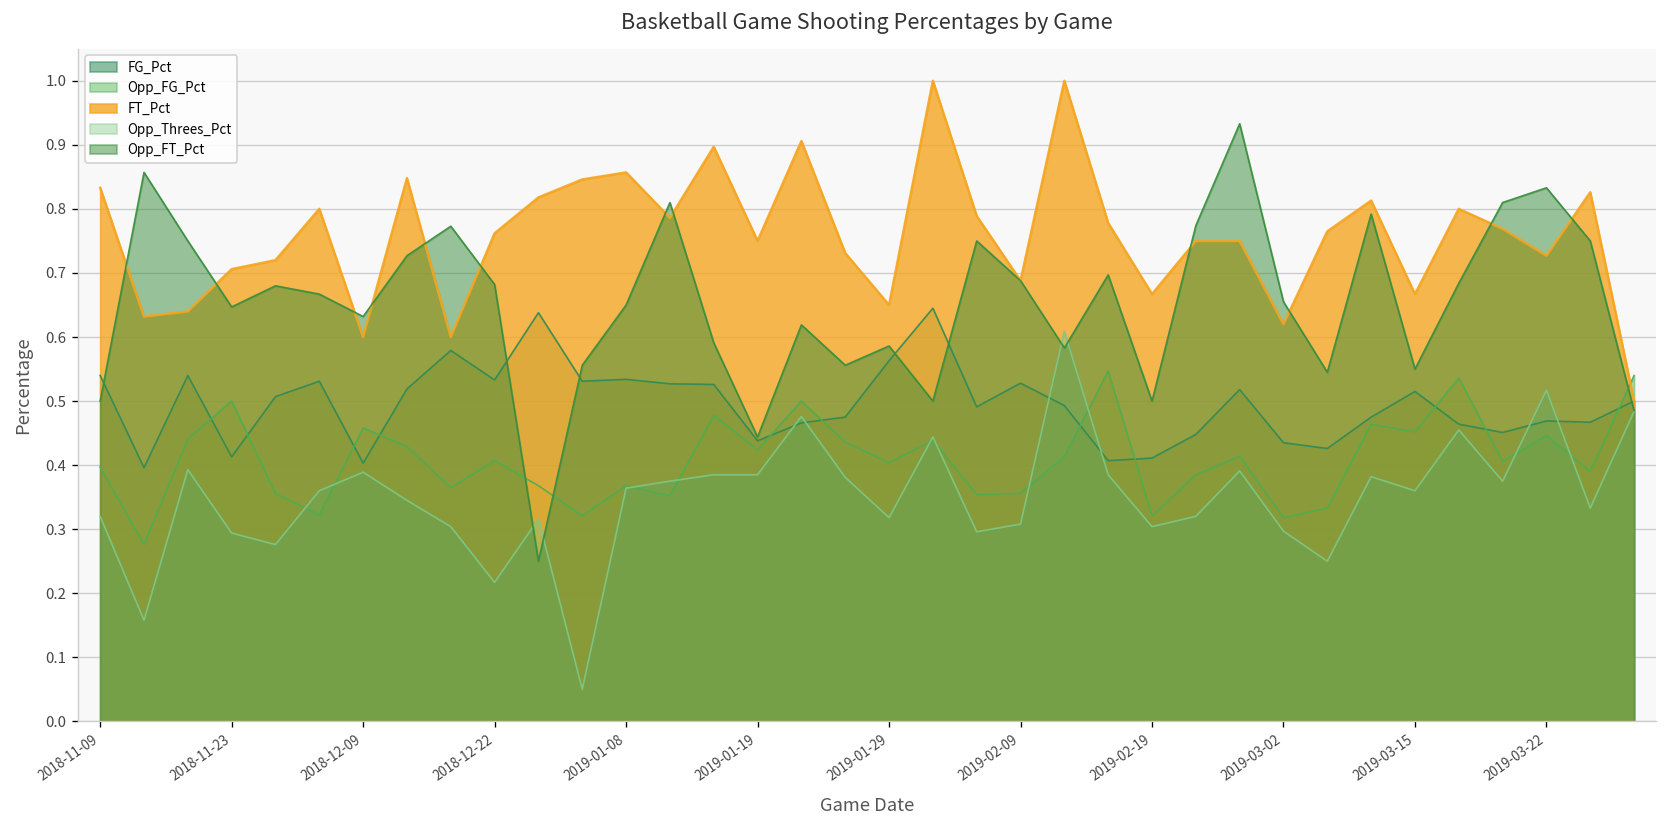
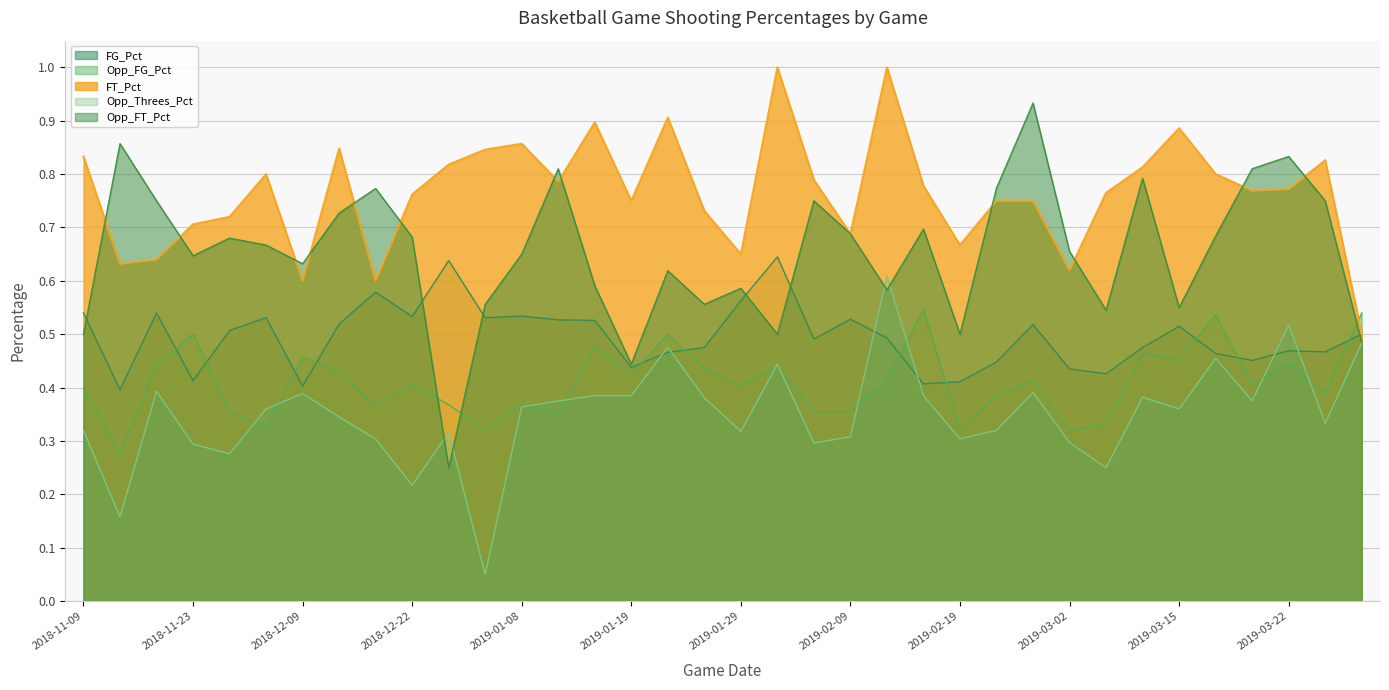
  {
    "FT_Pct": {
      "2018-11-09": 0.83,
      "2018-11-23": 0.71,
      "2018-12-09": 0.60,
      "2018-12-22": 0.76,
      "2019-01-08": 0.86,
      "2019-01-19": 0.75,
      "2019-01-29": 0.65,
      "2019-02-19": 0.67,
      "2019-03-02": 0.62,
-     "2019-03-15": 0.67,
-     "2019-03-22": 0.73
+     "2019-03-15": 0.89,
+     "2019-03-22": 0.77
    },
    "Opp_Threes_Pct": {
      "2018-11-09": 0.32,
      "2018-11-23": 0.29,
      "2018-12-09": 0.39,
      "2018-12-22": 0.22,
      "2019-01-19": 0.39,
      "2019-01-29": 0.32,
      "2019-02-09": 0.31,
      "2019-02-19": 0.30,
      "2019-03-02": 0.30,
      "2019-03-15": 0.36,
      "2019-03-22": 0.52
    }
  }
